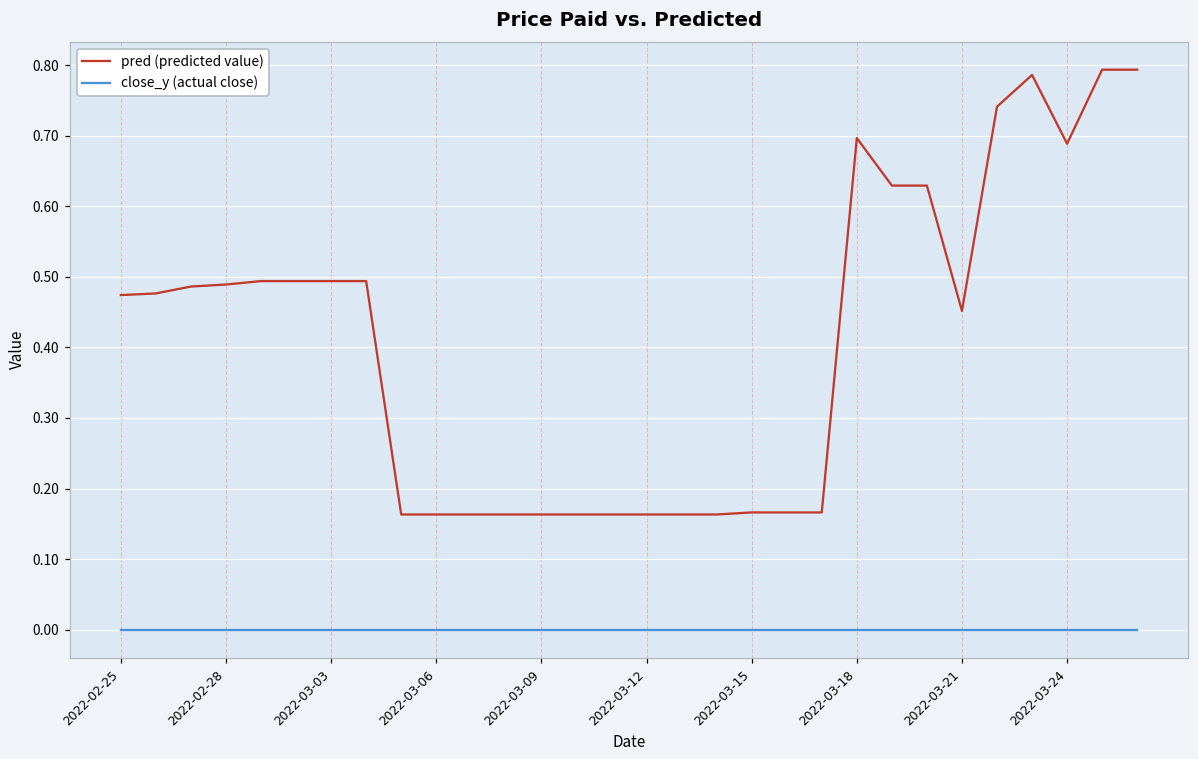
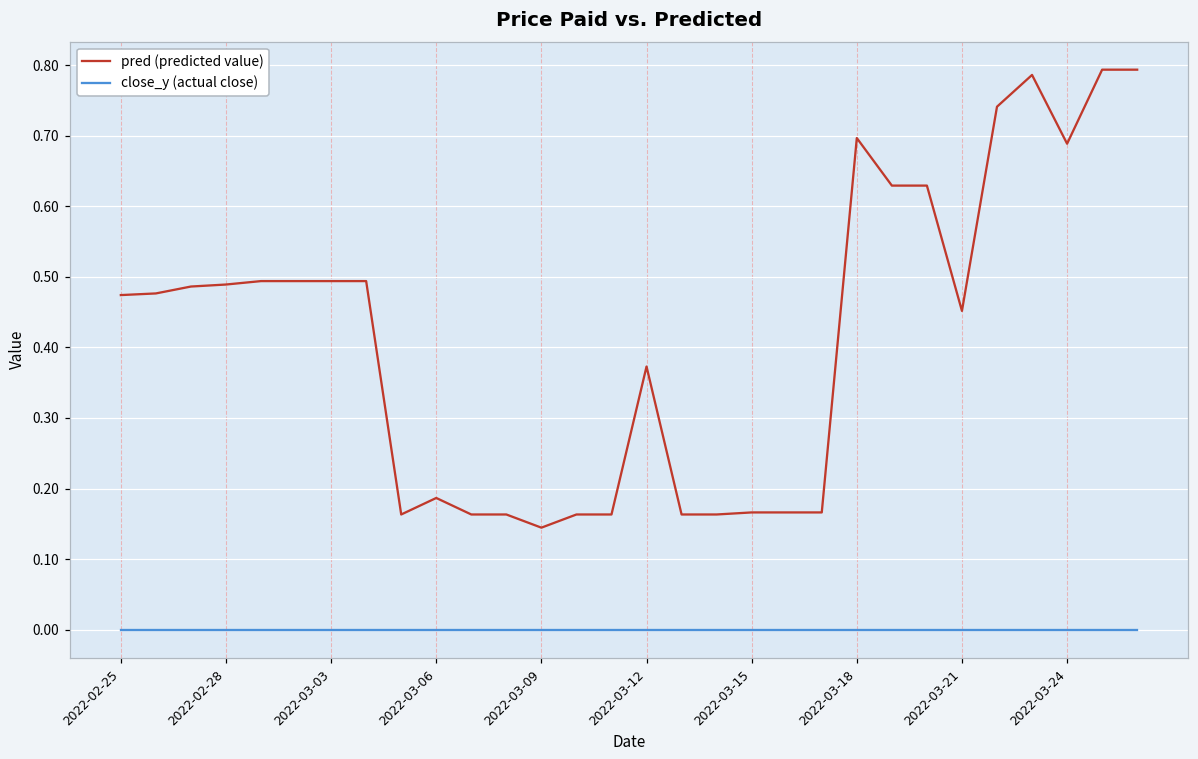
  {
    "pred (predicted value)": {
      "2022-02-25": 0.47,
      "2022-02-28": 0.49,
      "2022-03-03": 0.49,
-     "2022-03-06": 0.16,
-     "2022-03-09": 0.16,
-     "2022-03-12": 0.16,
+     "2022-03-06": 0.19,
+     "2022-03-09": 0.14,
+     "2022-03-12": 0.37,
      "2022-03-15": 0.17,
      "2022-03-18": 0.70,
      "2022-03-21": 0.45,
      "2022-03-24": 0.69
    },
    "close_y (actual close)": {
      "2022-02-25": 0.00,
      "2022-02-28": 0.00,
      "2022-03-03": 0.00,
      "2022-03-06": 0.00,
      "2022-03-09": 0.00,
      "2022-03-12": 0.00,
      "2022-03-15": 0.00,
      "2022-03-18": 0.00,
      "2022-03-21": 0.00,
      "2022-03-24": 0.00
    }
  }
